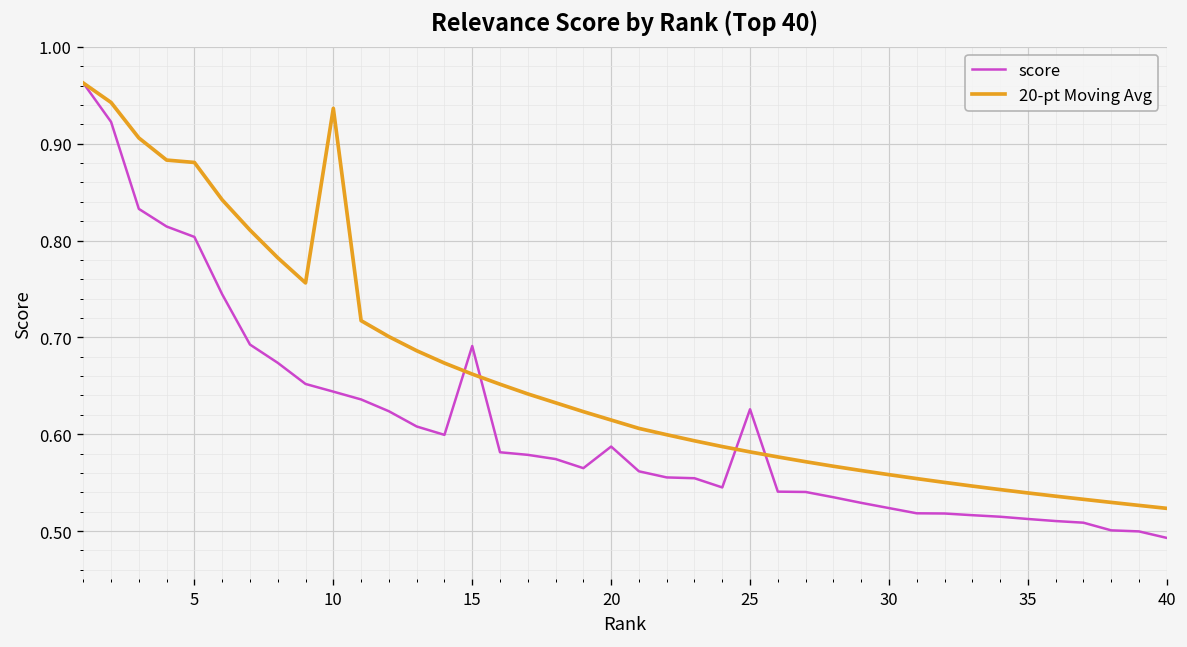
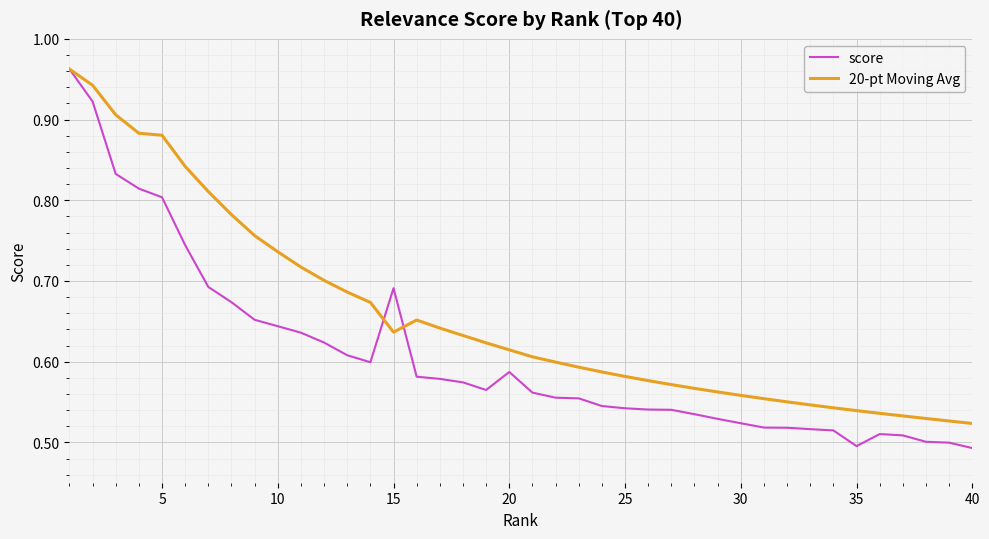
  {
    "score": {
      "5": 0.80,
      "10": 0.64,
      "15": 0.69,
      "20": 0.59,
-     "25": 0.63,
+     "25": 0.54,
      "30": 0.52,
-     "35": 0.51,
+     "35": 0.50,
      "40": 0.49
    },
    "20-pt Moving Avg": {
      "5": 0.88,
-     "10": 0.94,
-     "15": 0.66,
+     "10": 0.74,
+     "15": 0.64,
      "20": 0.61,
      "25": 0.58,
      "30": 0.56,
      "35": 0.54,
      "40": 0.52
    }
  }
